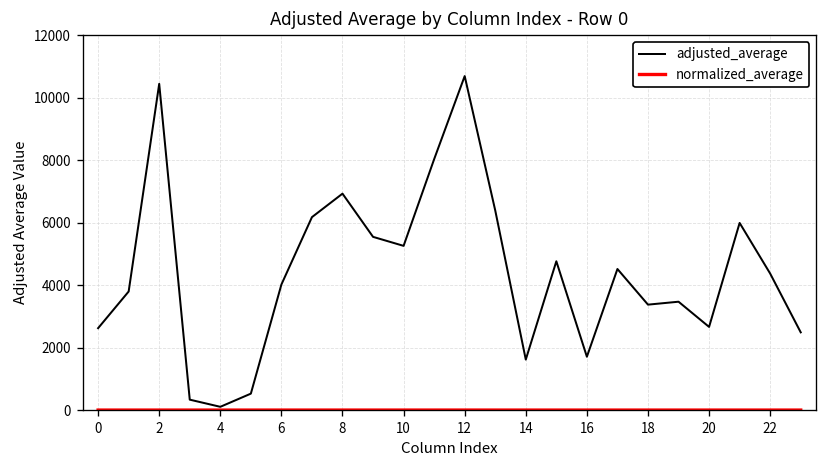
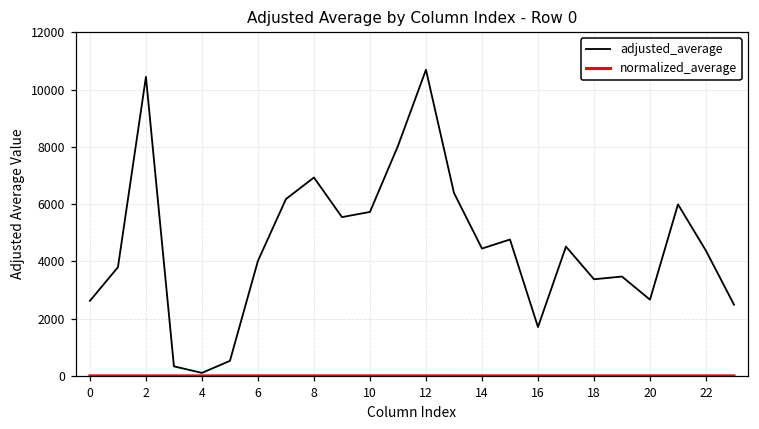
  {
    "adjusted_average": {
      "0": 2600,
      "2": 10400,
      "4": 100,
      "6": 4000,
      "8": 6900,
-     "10": 5300,
+     "10": 5700,
      "12": 10700,
-     "14": 1600,
+     "14": 4400,
      "16": 1700,
      "18": 3400,
      "20": 2700,
      "22": 4400
    },
    "normalized_average": {
      "0": 0,
      "2": 0,
      "4": 0,
      "6": 0,
      "8": 0,
      "10": 0,
      "12": 0,
      "14": 0,
      "16": 0,
      "18": 0,
      "20": 0,
      "22": 0
    }
  }
